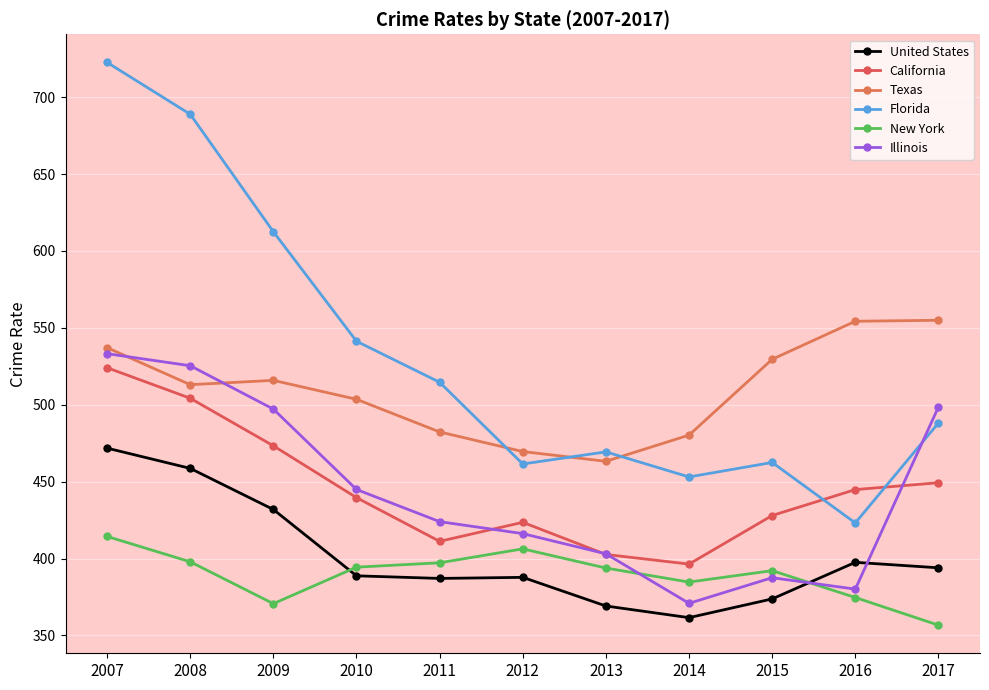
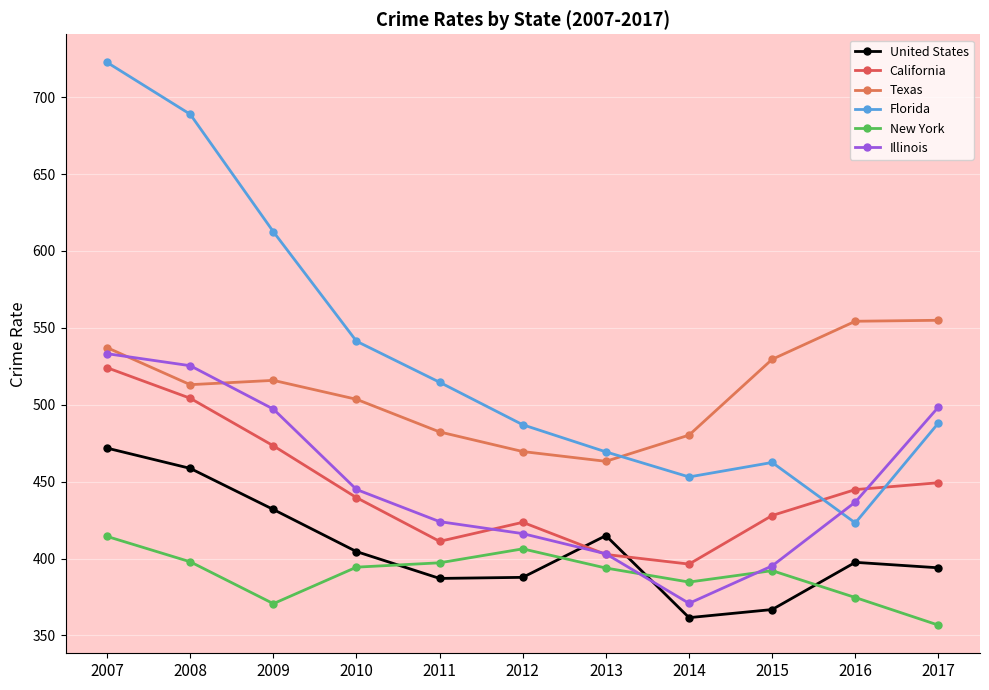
  {
    "United States": {
      "2007": 472,
      "2008": 459,
      "2009": 432,
-     "2010": 389,
+     "2010": 405,
      "2011": 387,
      "2012": 388,
-     "2013": 369,
+     "2013": 415,
      "2014": 362,
-     "2015": 374,
+     "2015": 367,
      "2016": 398,
      "2017": 394
    },
    "Florida": {
      "2007": 723,
      "2008": 689,
      "2009": 612,
      "2010": 541,
      "2011": 515,
-     "2012": 461,
+     "2012": 487,
      "2013": 469,
      "2014": 453,
      "2015": 462,
      "2016": 423,
      "2017": 488
    },
    "New York": {
      "2007": 414,
      "2008": 398,
      "2009": 371,
      "2010": 394,
      "2011": 397,
      "2012": 406,
      "2013": 394,
      "2014": 385,
      "2015": 392,
      "2016": 375,
      "2017": 357
    },
    "Illinois": {
      "2007": 533,
      "2008": 525,
      "2009": 497,
      "2010": 445,
      "2011": 424,
      "2012": 416,
      "2014": 371,
-     "2015": 388,
-     "2016": 380,
+     "2015": 395,
+     "2016": 437,
      "2017": 498
    }
  }
